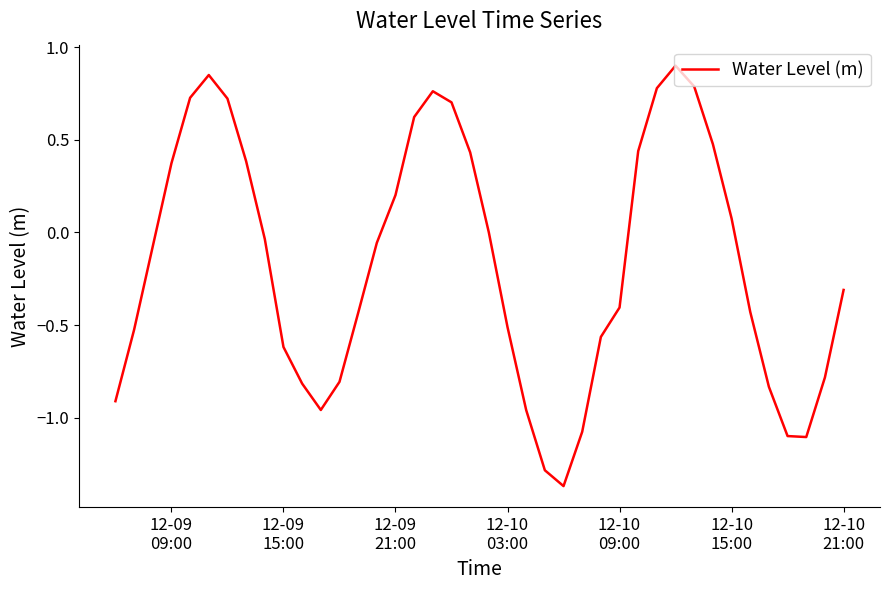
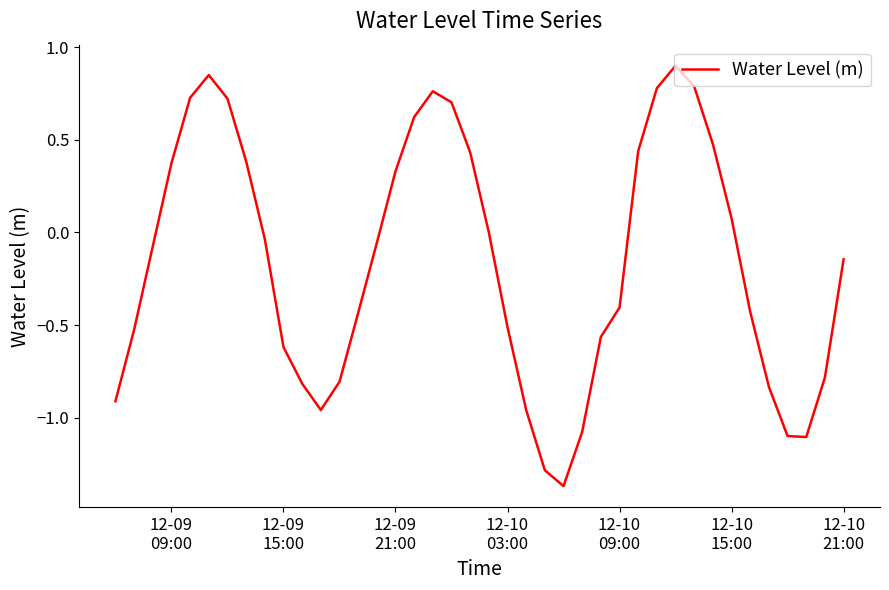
  {
    "12-09 09:00": 0.37,
    "12-09 15:00": -0.62,
-   "12-09 21:00": 0.20,
+   "12-09 21:00": 0.33,
    "12-10 03:00": -0.51,
    "12-10 09:00": -0.41,
    "12-10 15:00": 0.08,
-   "12-10 21:00": -0.31
+   "12-10 21:00": -0.15
  }
